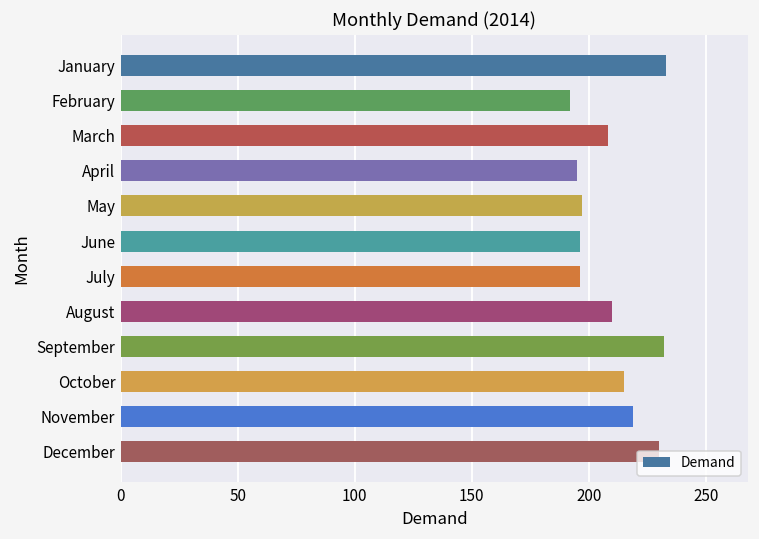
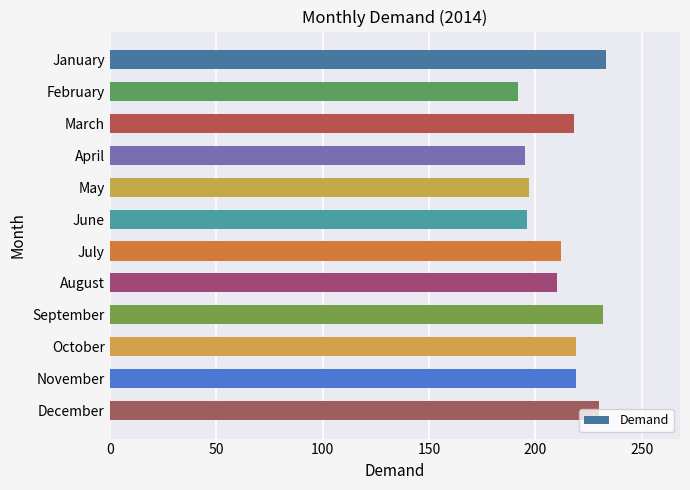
  {
    "January": 233,
    "February": 192,
-   "March": 208,
+   "March": 218,
    "April": 195,
    "May": 197,
    "June": 196,
-   "July": 196,
+   "July": 212,
    "August": 210,
    "September": 232,
-   "October": 215,
+   "October": 219,
    "November": 219
  }
